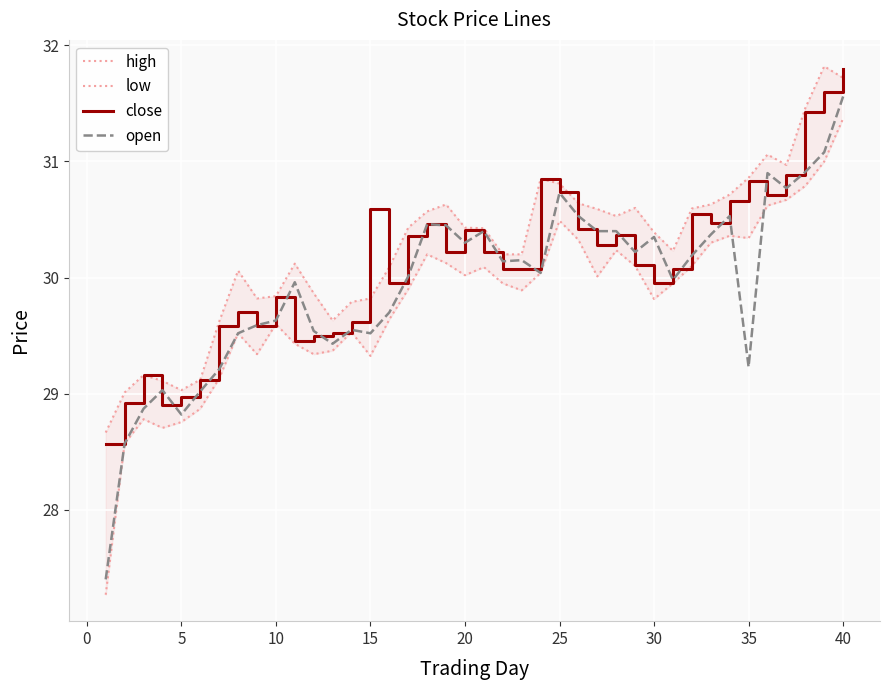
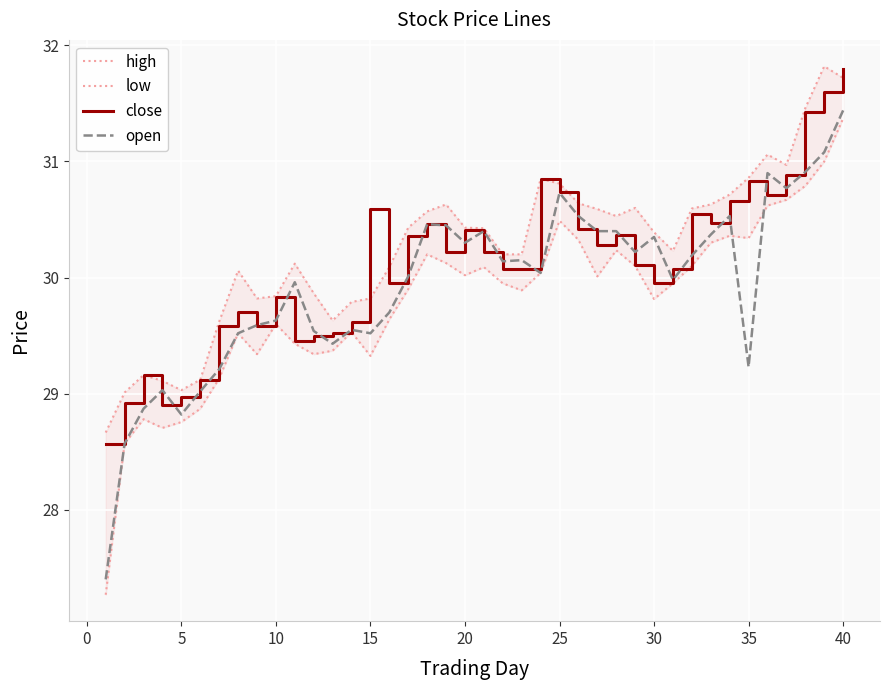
  {
    "close": {
      "5": 28.97,
      "15": 30.59,
      "30": 29.95,
      "35": 30.83,
      "40": 31.80
    },
    "open": {
      "5": 28.82,
      "10": 29.63,
      "15": 29.52,
      "20": 30.30,
      "30": 30.35,
      "35": 29.23,
-     "40": 31.56
+     "40": 31.44
    }
  }
